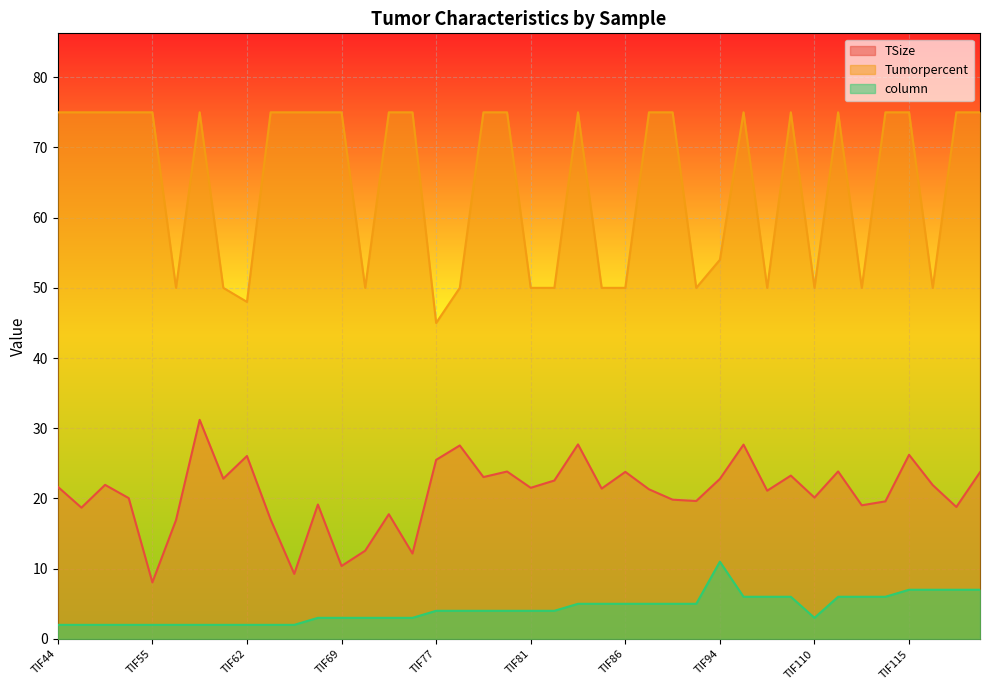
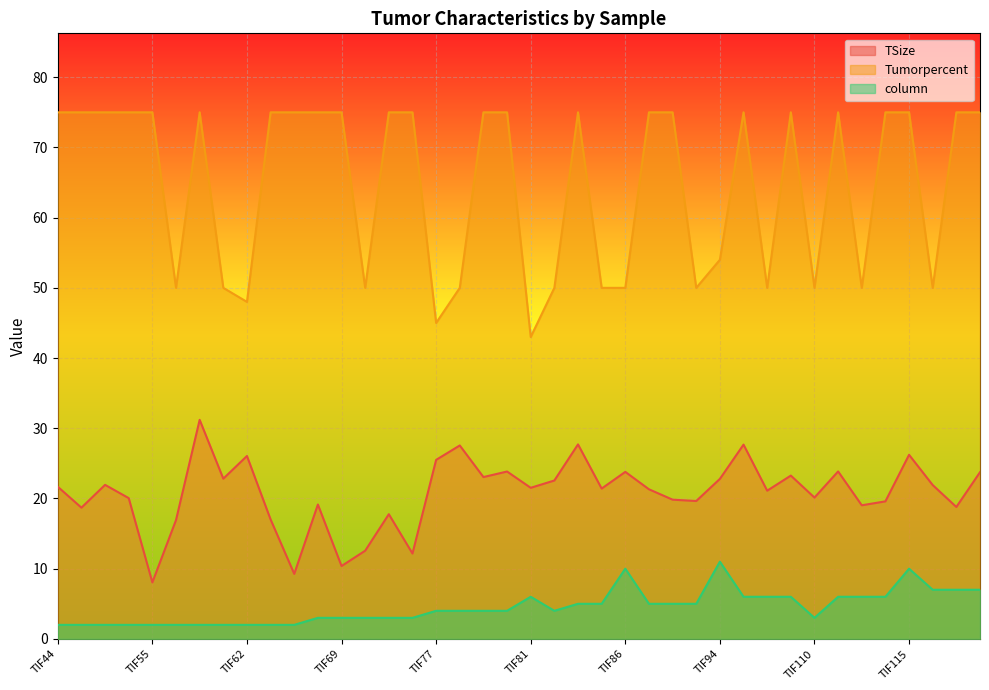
  {
    "TSize": {
      "TIF44": 22,
      "TIF55": 8,
      "TIF62": 26,
      "TIF69": 10,
      "TIF77": 26,
      "TIF81": 22,
      "TIF86": 24,
      "TIF94": 23,
      "TIF110": 20,
      "TIF115": 26
    },
    "Tumorpercent": {
      "TIF44": 75,
      "TIF55": 75,
      "TIF62": 48,
      "TIF69": 75,
      "TIF77": 45,
-     "TIF81": 50,
+     "TIF81": 43,
      "TIF86": 50,
      "TIF94": 54,
      "TIF110": 50,
      "TIF115": 75
    },
    "column": {
      "TIF44": 2,
      "TIF55": 2,
      "TIF62": 2,
      "TIF69": 3,
      "TIF77": 4,
-     "TIF81": 4,
-     "TIF86": 5,
+     "TIF81": 6,
+     "TIF86": 10,
      "TIF94": 11,
      "TIF110": 3,
-     "TIF115": 7
+     "TIF115": 10
    }
  }
